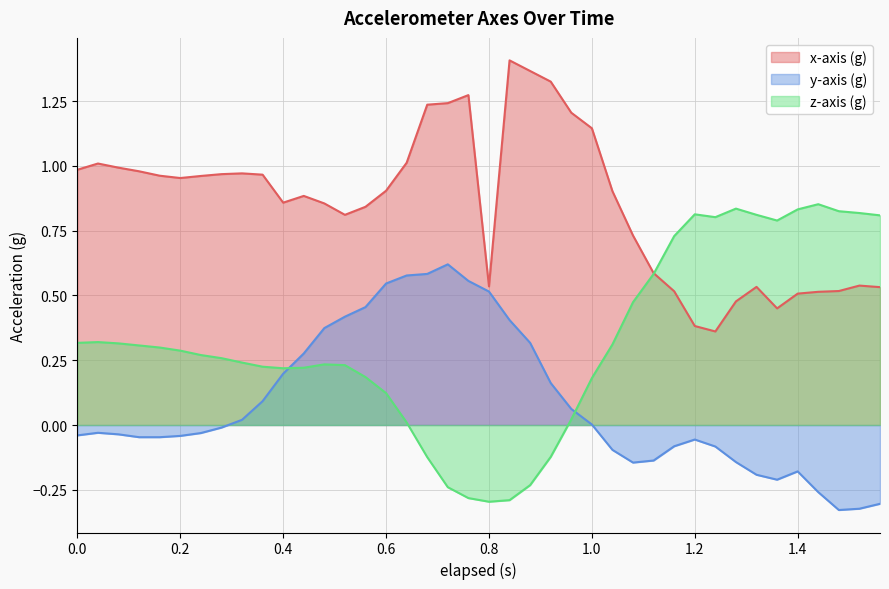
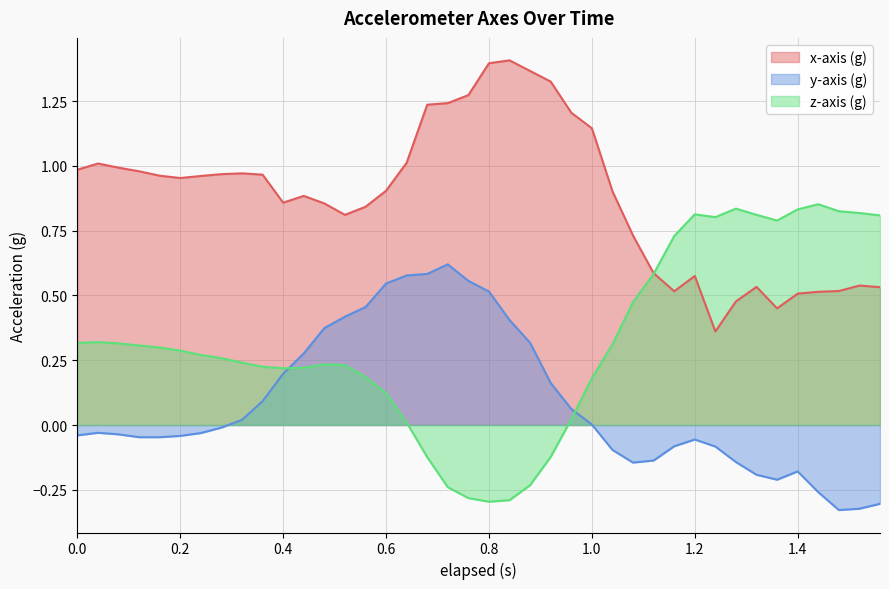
  {
    "x-axis (g)": {
      "0.0": 0.99,
      "0.2": 0.95,
      "0.4": 0.86,
      "0.6": 0.90,
-     "0.8": 0.54,
+     "0.8": 1.40,
      "1.0": 1.15,
-     "1.2": 0.38,
+     "1.2": 0.58,
      "1.4": 0.51
    }
  }
